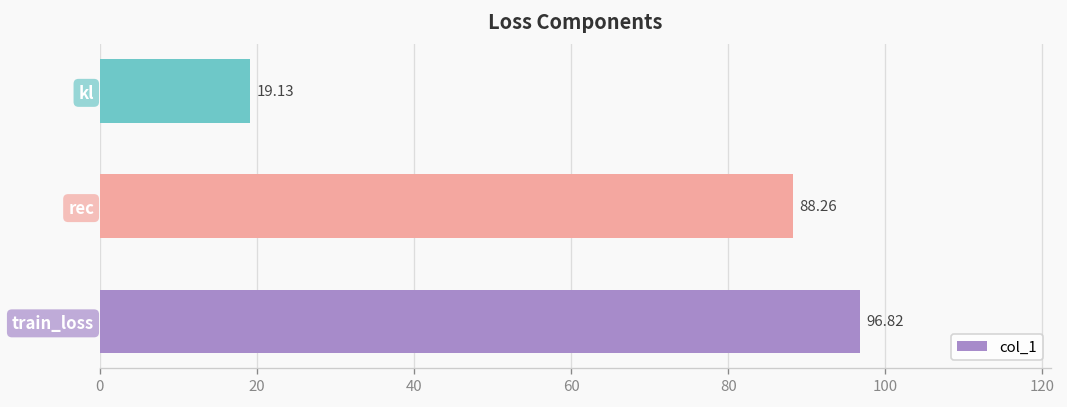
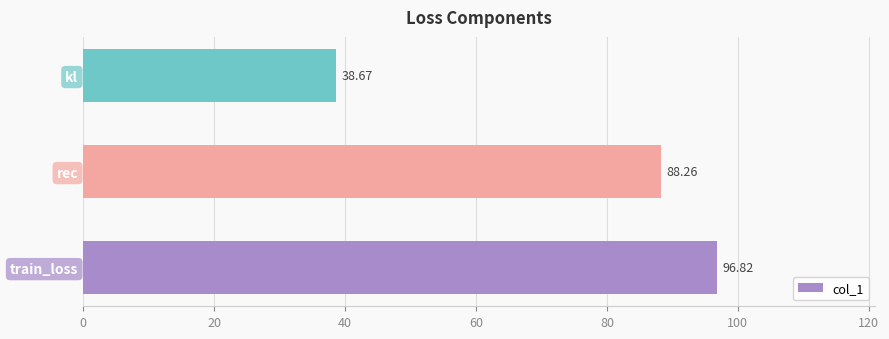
  {
-   "kl": 19.13,
+   "kl": 38.67,
    "rec": 88.26,
    "train_loss": 96.82
  }
